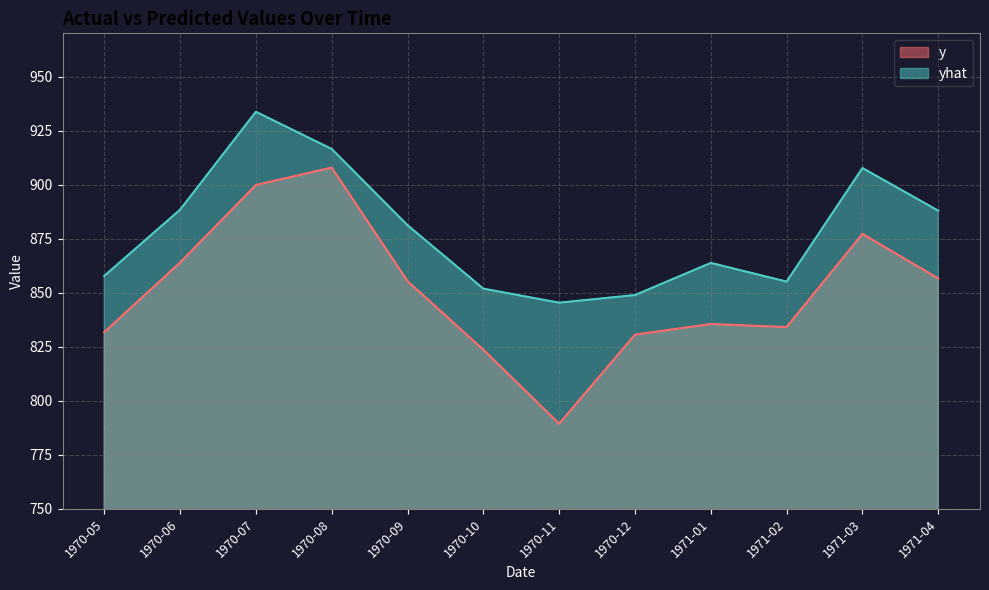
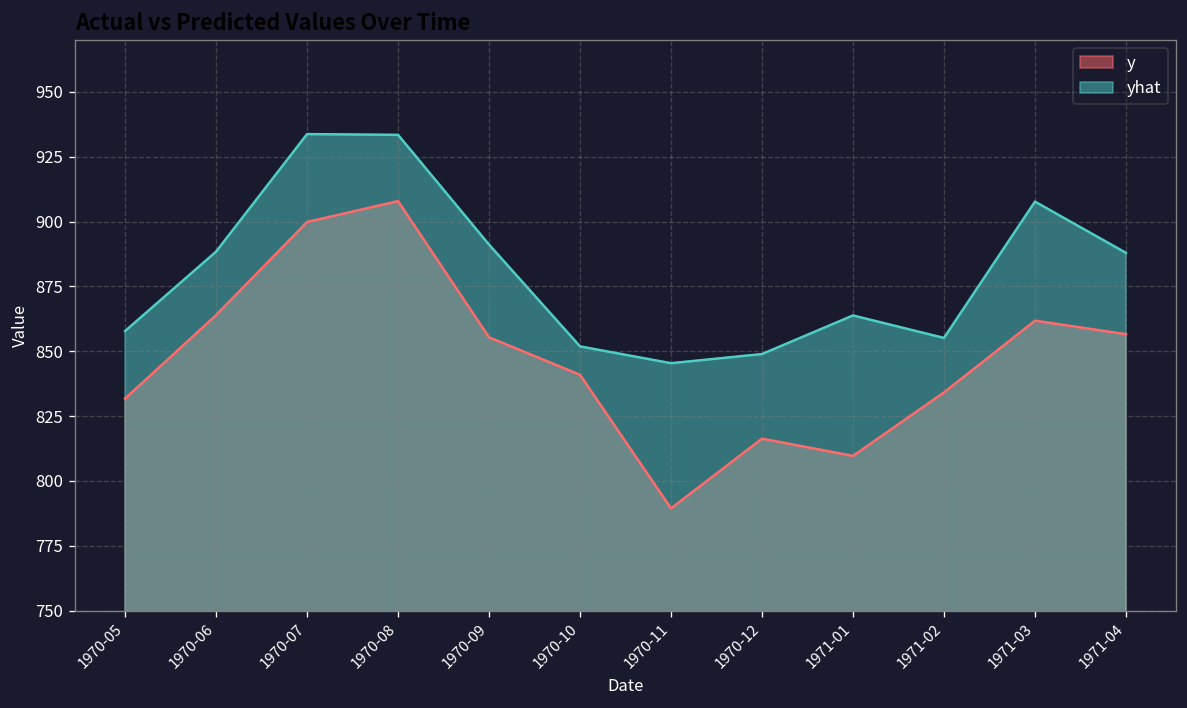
  {
    "y": {
      "1970-05": 832,
      "1970-06": 864,
      "1970-07": 900,
      "1970-08": 908,
      "1970-09": 855,
-     "1970-10": 824,
+     "1970-10": 841,
      "1970-11": 789,
-     "1970-12": 831,
-     "1971-01": 836,
+     "1970-12": 816,
+     "1971-01": 810,
      "1971-02": 834,
-     "1971-03": 877,
+     "1971-03": 862,
      "1971-04": 857
    },
    "yhat": {
      "1970-05": 858,
      "1970-06": 888,
      "1970-07": 934,
-     "1970-08": 917,
-     "1970-09": 881,
+     "1970-08": 933,
+     "1970-09": 891,
      "1970-10": 852,
      "1970-11": 845,
      "1970-12": 849,
      "1971-01": 864,
      "1971-02": 855,
      "1971-03": 908,
      "1971-04": 888
    }
  }
